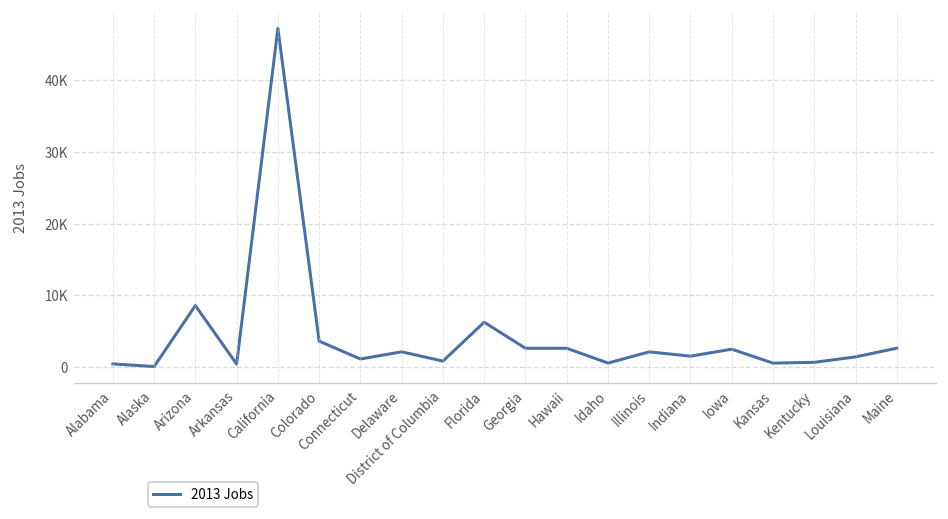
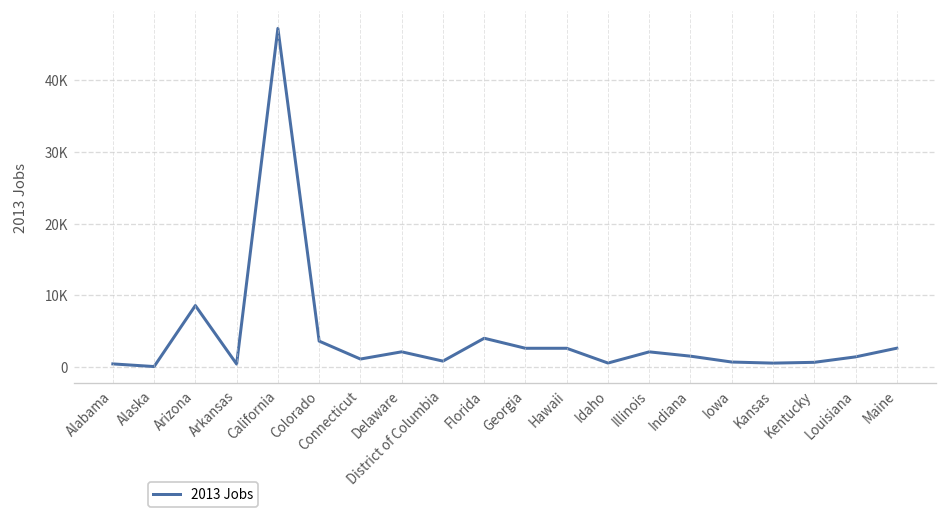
  {
    "Alabama": 0,
    "Alaska": 0,
    "Arizona": 9000,
    "Arkansas": 0,
    "California": 47000,
    "Colorado": 4000,
    "Connecticut": 1000,
    "Delaware": 2000,
    "District of Columbia": 1000,
-   "Florida": 6000,
+   "Florida": 4000,
    "Georgia": 3000,
    "Hawaii": 3000,
    "Idaho": 1000,
    "Illinois": 2000,
    "Indiana": 2000,
-   "Iowa": 2000,
+   "Iowa": 1000,
    "Kansas": 1000,
    "Kentucky": 1000,
    "Louisiana": 1000,
    "Maine": 3000
  }
